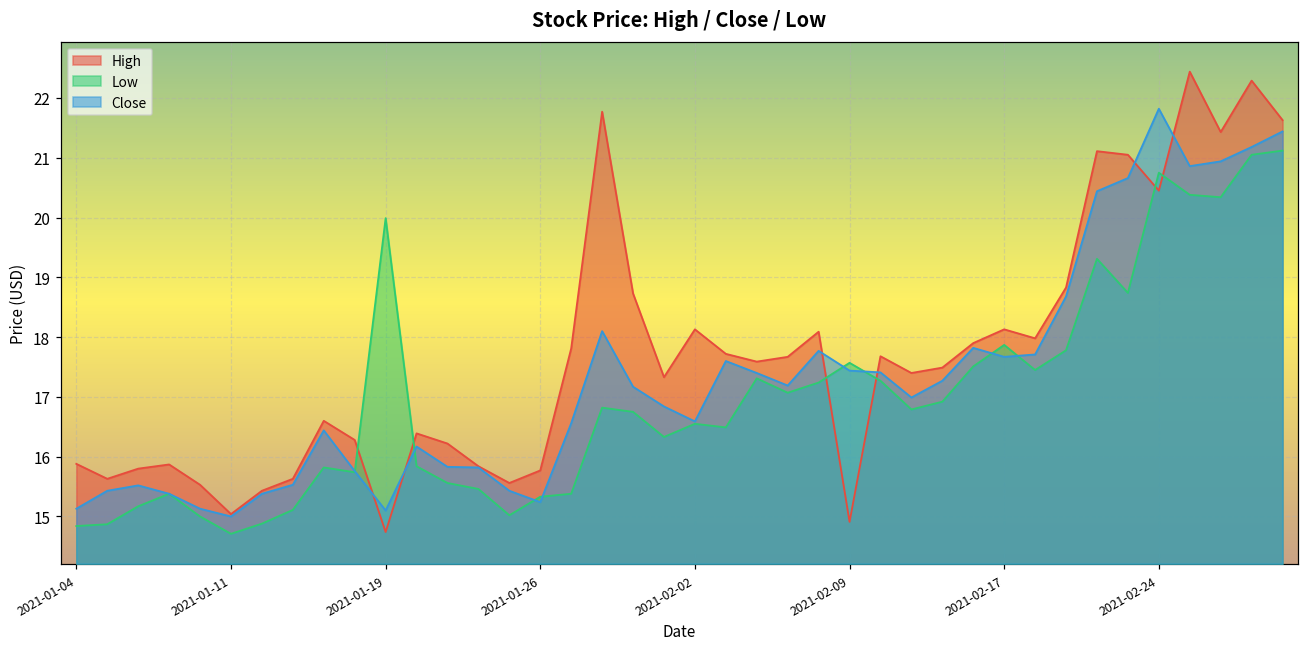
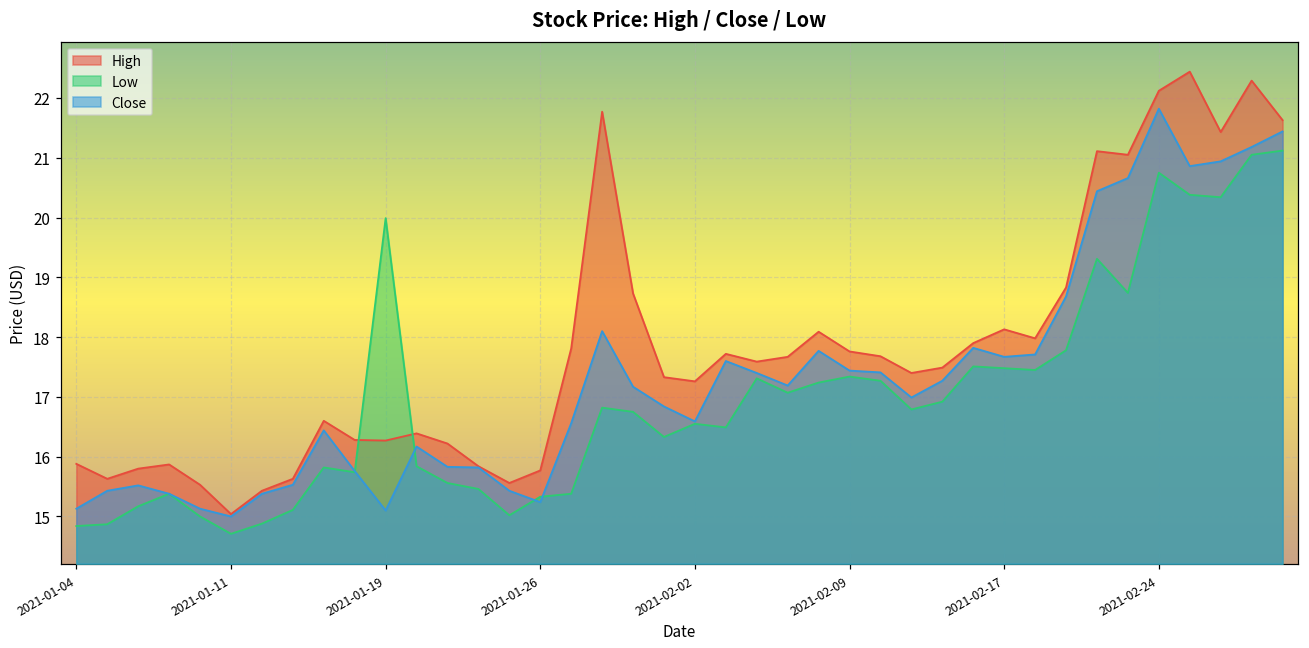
  {
    "High": {
      "2021-01-04": 15.9,
-     "2021-01-19": 14.7,
+     "2021-01-19": 16.3,
      "2021-01-26": 15.8,
-     "2021-02-02": 18.1,
-     "2021-02-09": 14.9,
+     "2021-02-02": 17.3,
+     "2021-02-09": 17.8,
      "2021-02-17": 18.1,
-     "2021-02-24": 20.5
+     "2021-02-24": 22.1
    },
    "Low": {
      "2021-01-04": 14.8,
      "2021-01-11": 14.7,
      "2021-01-19": 20.0,
      "2021-01-26": 15.3,
-     "2021-02-09": 17.6,
-     "2021-02-17": 17.9,
+     "2021-02-09": 17.3,
+     "2021-02-17": 17.5,
      "2021-02-24": 20.8
    },
    "Close": {
      "2021-01-04": 15.1,
      "2021-01-19": 15.1,
      "2021-01-26": 15.2,
      "2021-02-09": 17.4,
      "2021-02-17": 17.7,
      "2021-02-24": 21.8
    }
  }
